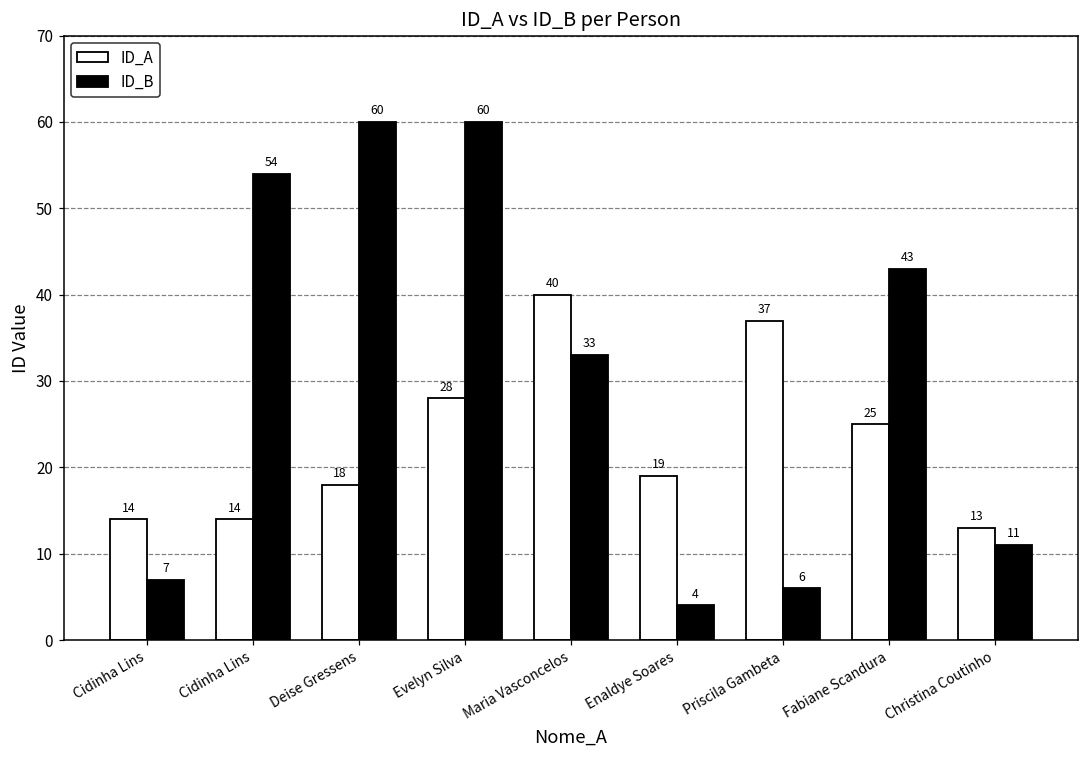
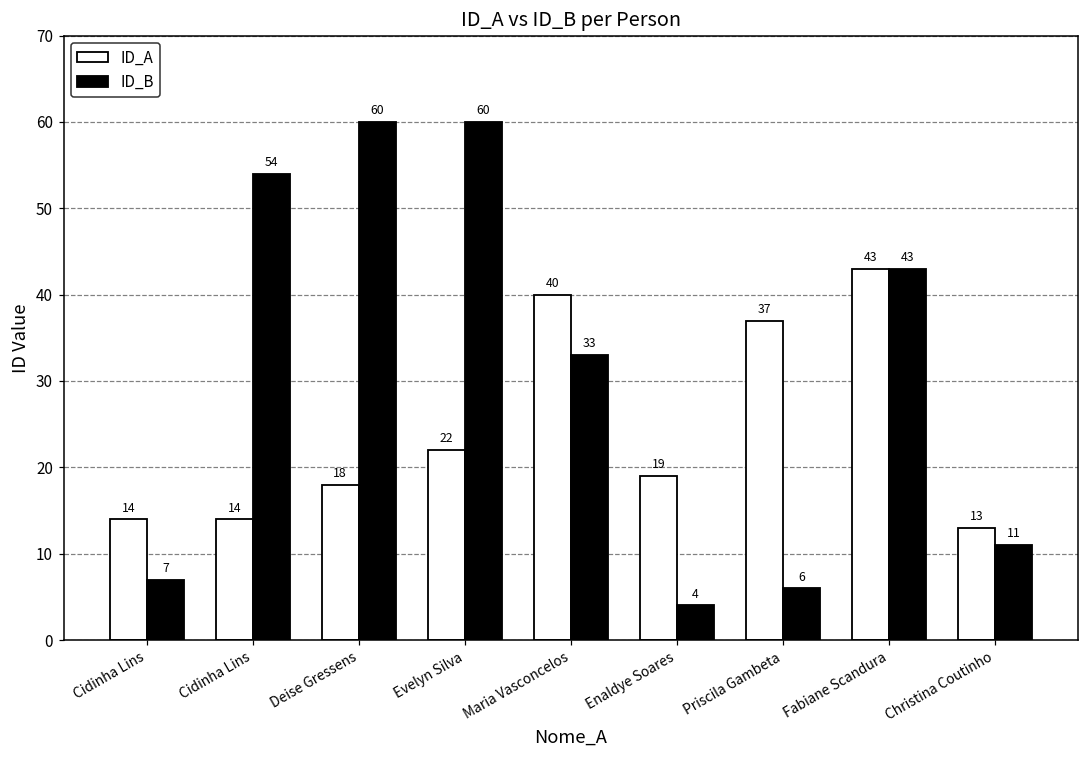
  {
    "ID_A": {
      "Deise Gressens": 18,
-     "Evelyn Silva": 28,
+     "Evelyn Silva": 22,
      "Maria Vasconcelos": 40,
      "Enaldye Soares": 19,
      "Priscila Gambeta": 37,
-     "Fabiane Scandura": 25,
+     "Fabiane Scandura": 43,
      "Christina Coutinho": 13
    },
    "ID_B": {
      "Deise Gressens": 60,
      "Evelyn Silva": 60,
      "Maria Vasconcelos": 33,
      "Enaldye Soares": 4,
      "Priscila Gambeta": 6,
      "Fabiane Scandura": 43,
      "Christina Coutinho": 11
    }
  }
